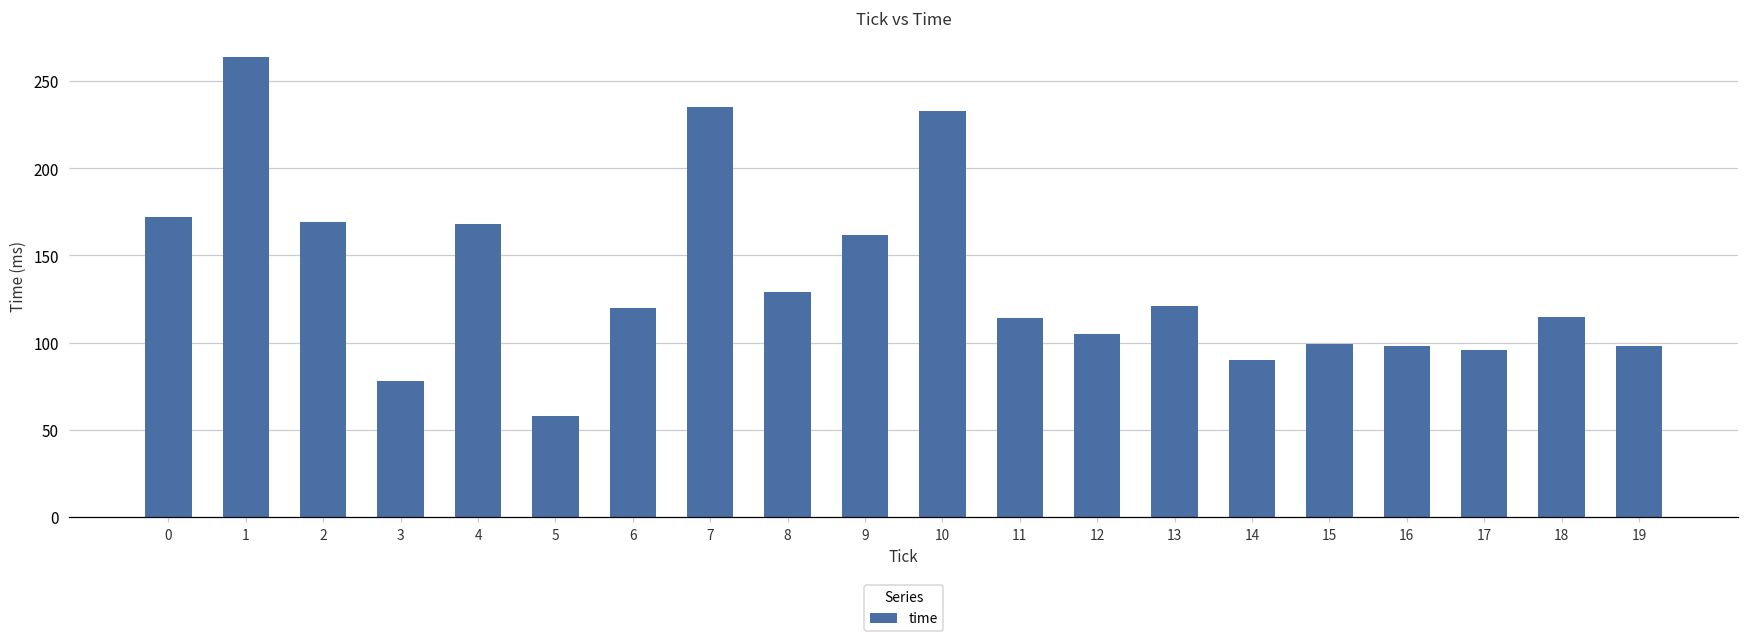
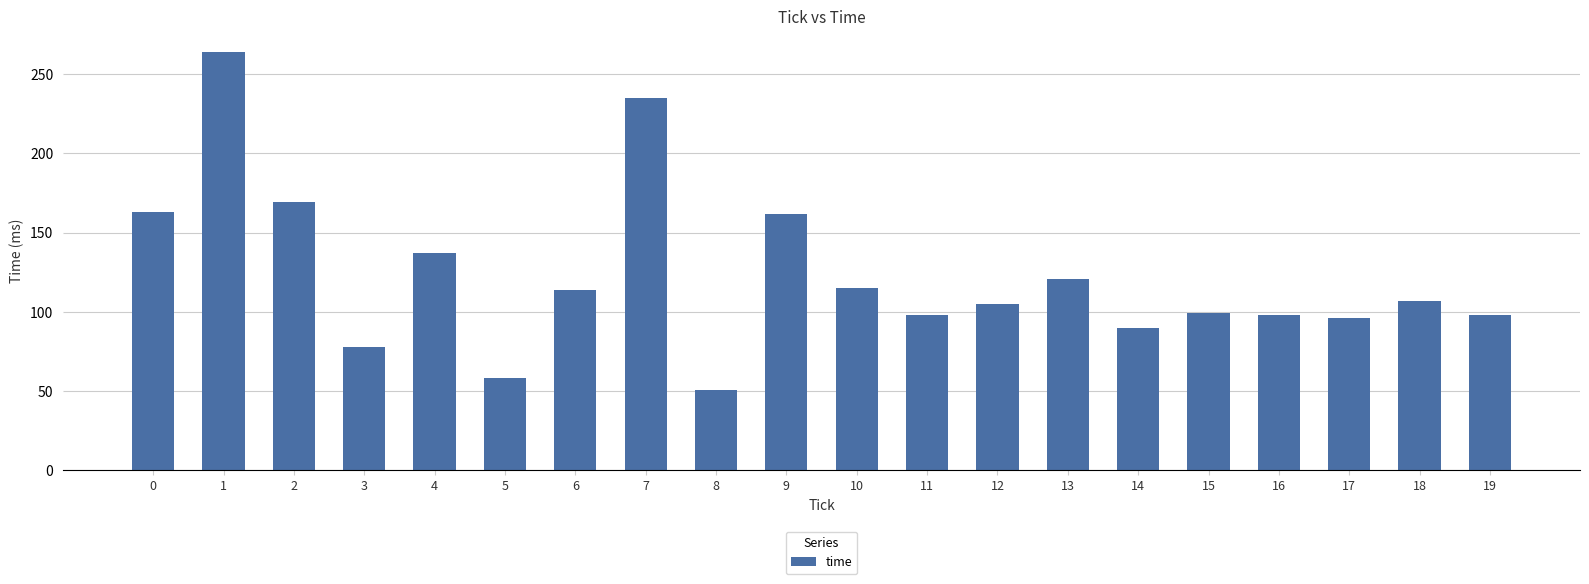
  {
-   "0": 172,
+   "0": 163,
    "1": 264,
    "2": 169,
    "3": 78,
-   "4": 168,
+   "4": 137,
    "5": 58,
-   "6": 120,
+   "6": 114,
    "7": 235,
-   "8": 129,
+   "8": 51,
    "9": 162,
-   "10": 233,
-   "11": 114,
+   "10": 115,
+   "11": 98,
    "12": 105,
    "13": 121,
    "14": 90,
    "15": 99,
    "16": 98,
    "17": 96,
-   "18": 115,
+   "18": 107,
    "19": 98
  }
